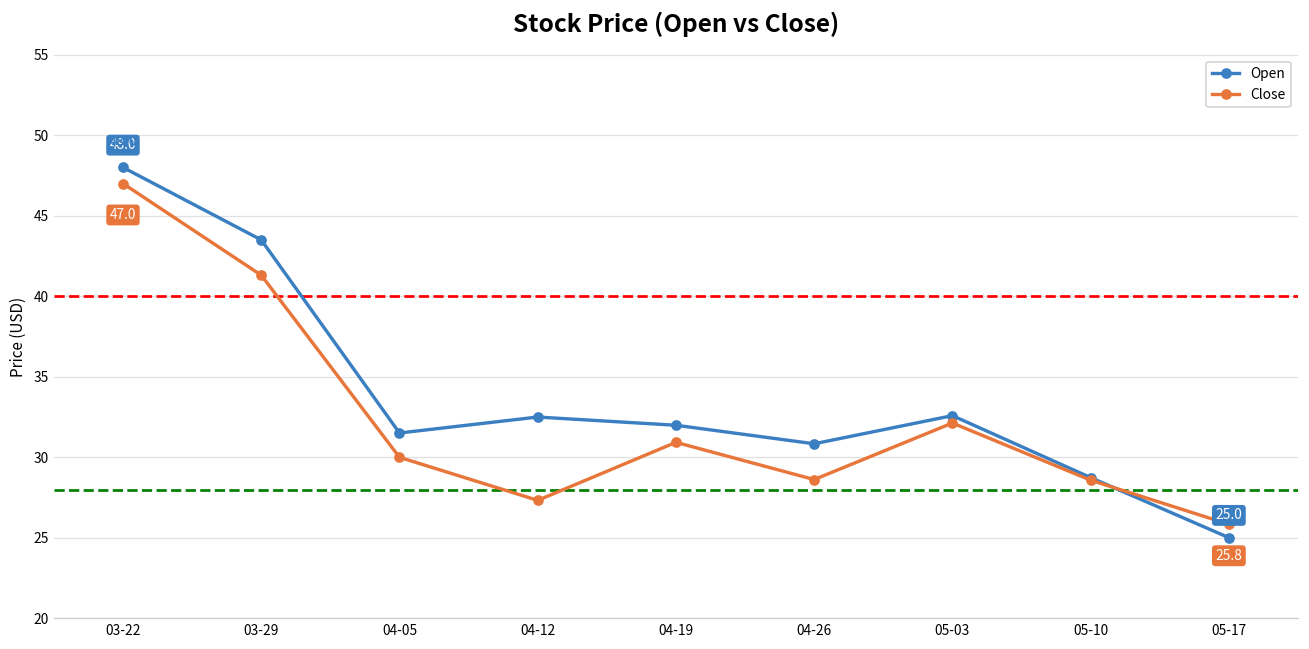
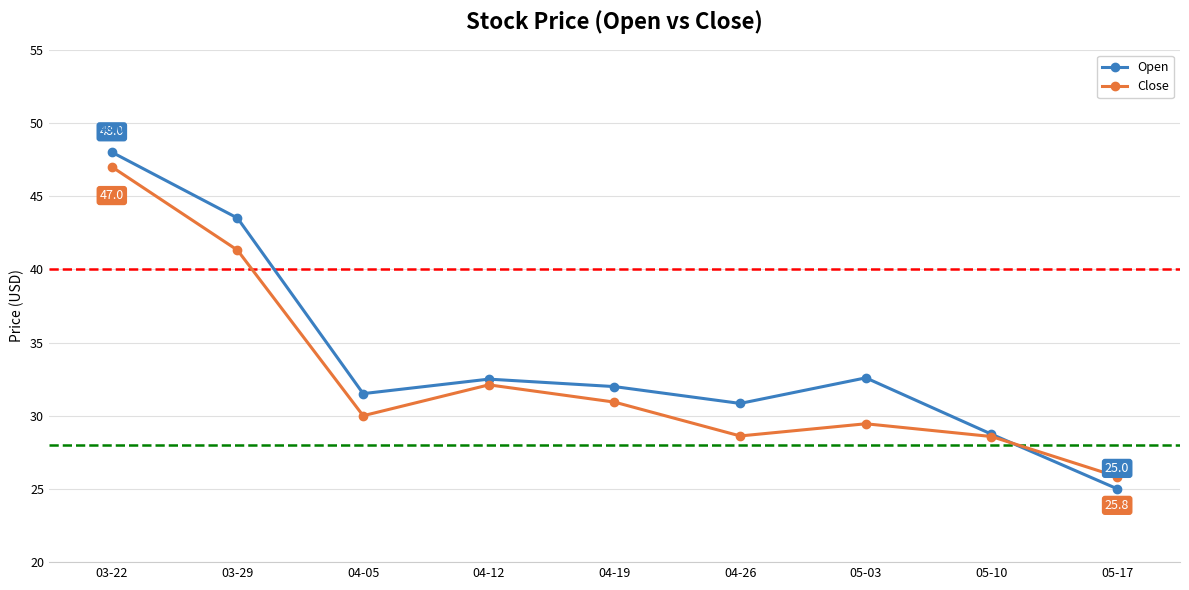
  {
    "Open": {
      "03-29": 43.5,
      "04-05": 31.5,
      "04-12": 32.5,
      "04-19": 32.0,
      "04-26": 30.8,
      "05-03": 32.6
    },
    "Close": {
      "03-29": 41.3,
      "04-05": 30.0,
-     "04-12": 27.3,
+     "04-12": 32.1,
      "04-19": 30.9,
      "04-26": 28.6,
-     "05-03": 32.1
+     "05-03": 29.5
    }
  }
